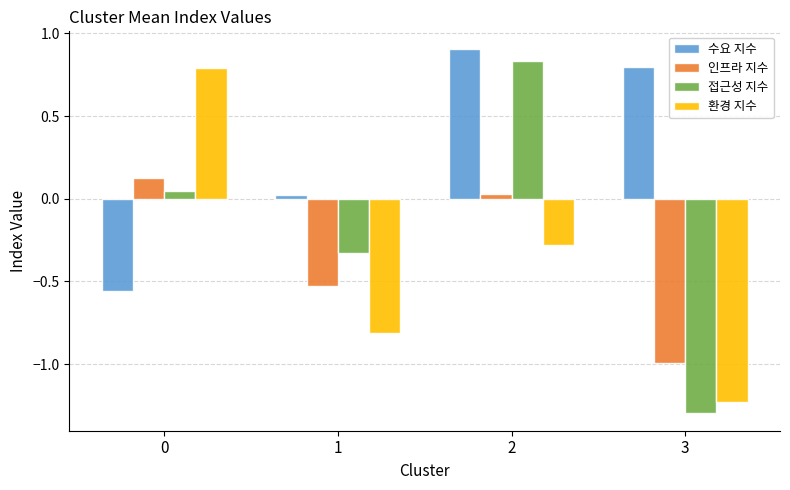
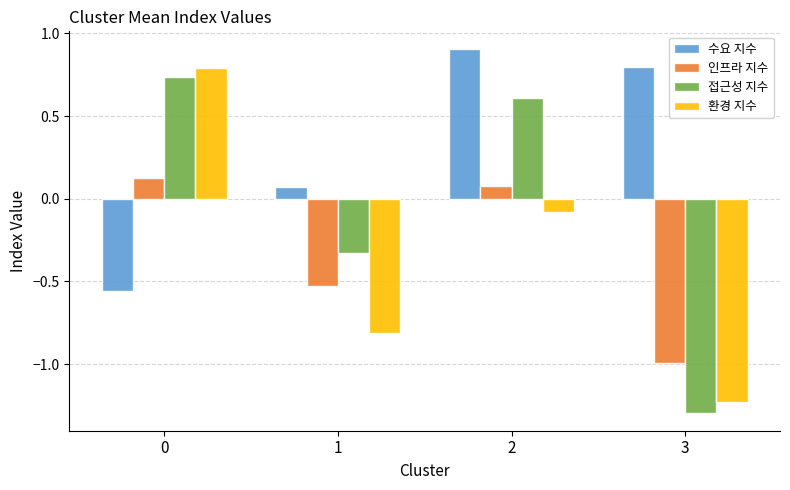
  {
    "수요 지수": {
      "0": -0.56,
-     "1": 0.02,
+     "1": 0.07,
      "2": 0.90,
      "3": 0.80
    },
    "인프라 지수": {
      "0": 0.13,
      "1": -0.53,
-     "2": 0.03,
+     "2": 0.08,
      "3": -0.99
    },
    "접근성 지수": {
-     "0": 0.05,
+     "0": 0.74,
      "1": -0.33,
-     "2": 0.83,
+     "2": 0.61,
      "3": -1.29
    },
    "환경 지수": {
      "0": 0.79,
      "1": -0.81,
-     "2": -0.28,
+     "2": -0.08,
      "3": -1.23
    }
  }
